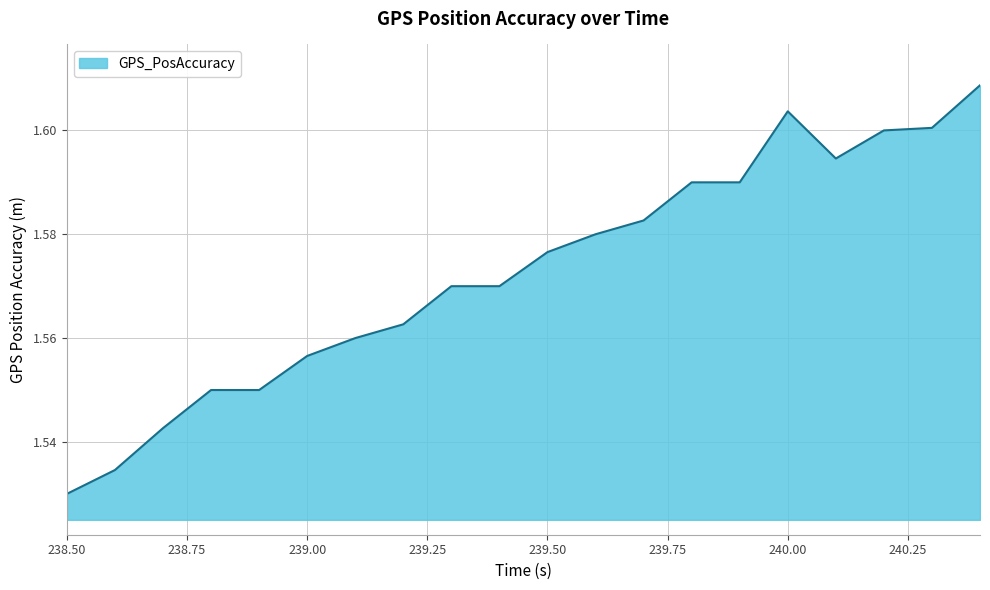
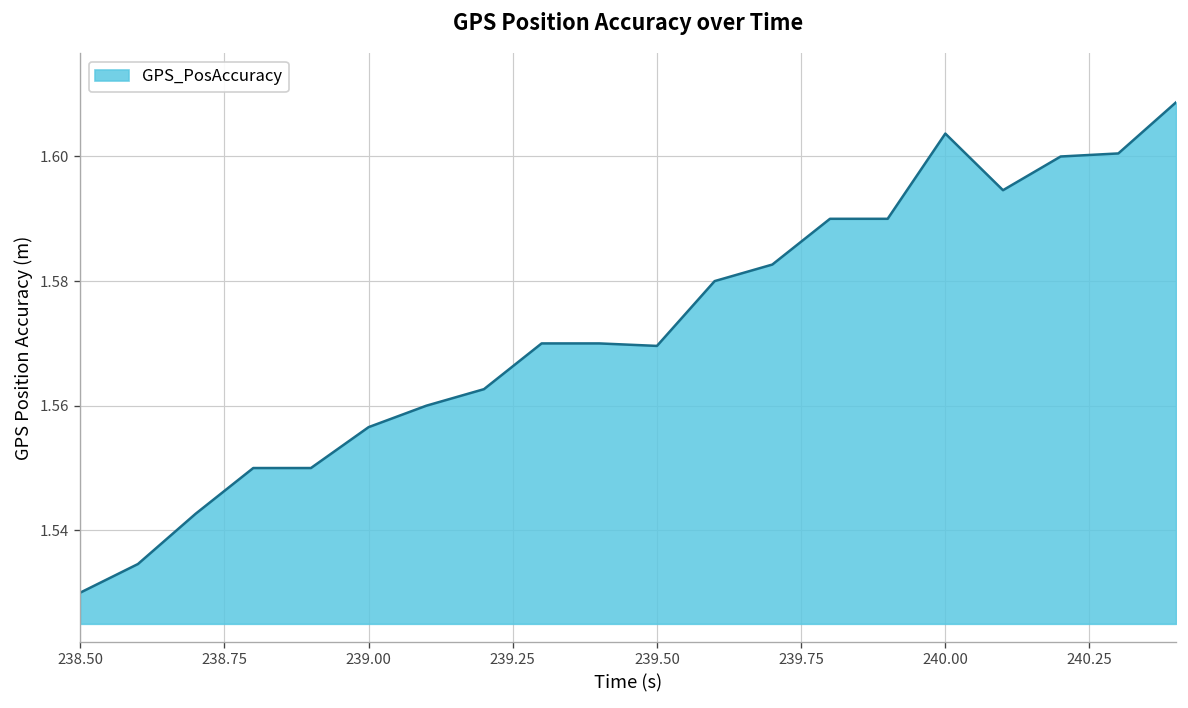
  {
    "238.50": 1.530,
    "239.00": 1.557,
-   "239.50": 1.577,
+   "239.50": 1.570,
    "240.00": 1.604
  }
